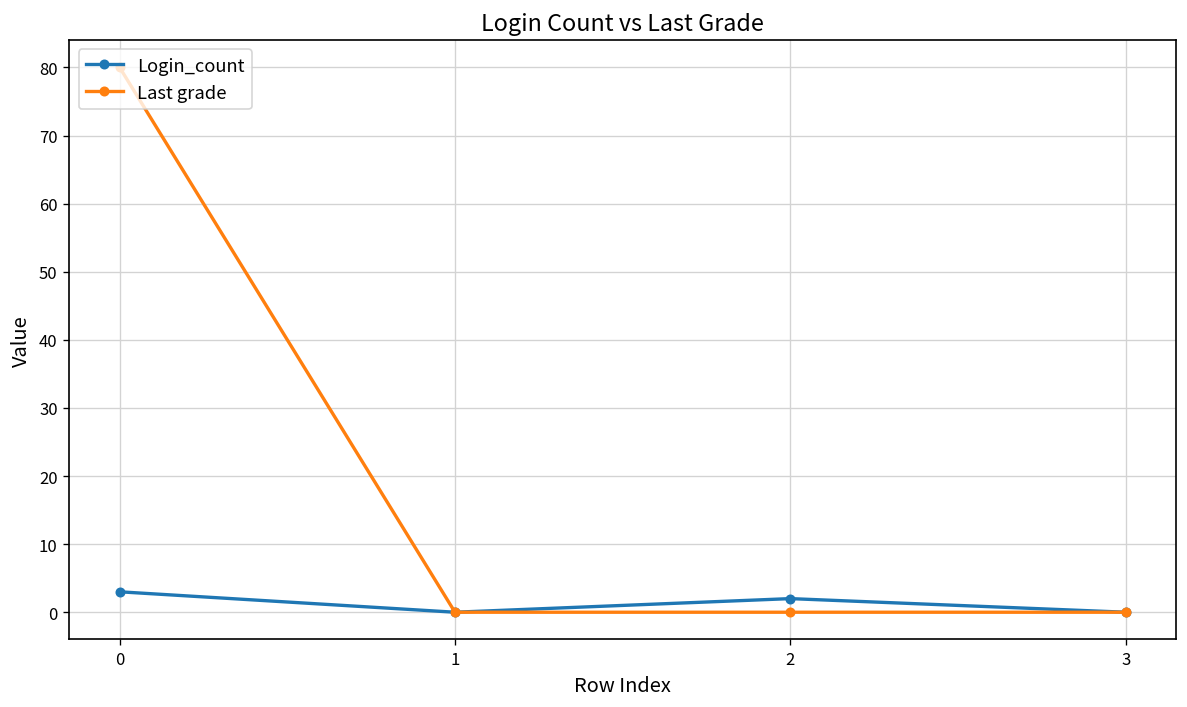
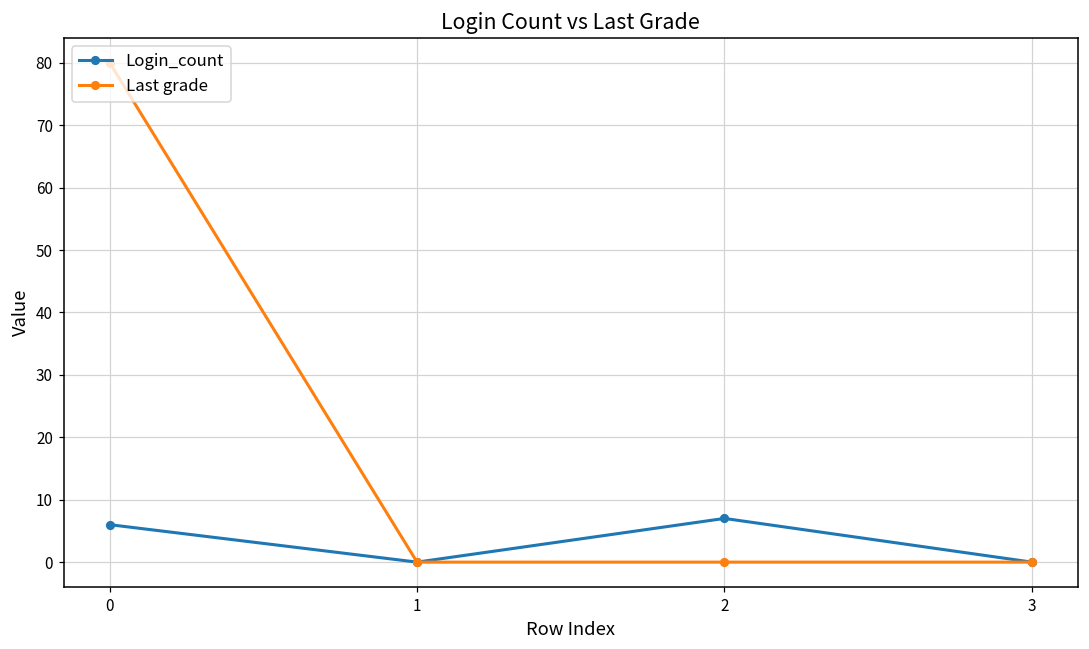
  {
    "Login_count": {
-     "0": 3,
-     "2": 2
+     "0": 6,
+     "2": 7
    },
    "Last grade": {
      "2": 0
    }
  }
